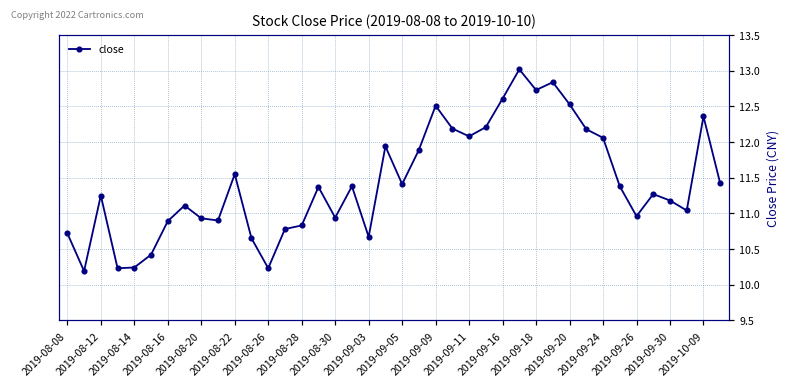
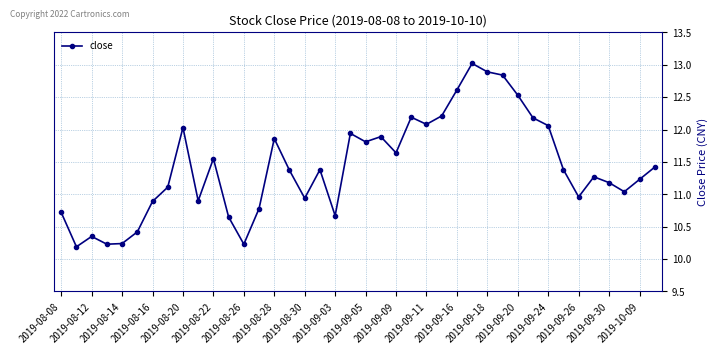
  {
    "2019-08-08": 10.7,
-   "2019-08-12": 11.3,
+   "2019-08-12": 10.4,
    "2019-08-14": 10.2,
    "2019-08-16": 10.9,
-   "2019-08-20": 10.9,
+   "2019-08-20": 12.0,
    "2019-08-22": 11.6,
    "2019-08-26": 10.2,
-   "2019-08-28": 10.8,
+   "2019-08-28": 11.9,
    "2019-08-30": 10.9,
    "2019-09-03": 10.7,
-   "2019-09-05": 11.4,
-   "2019-09-09": 12.5,
+   "2019-09-05": 11.8,
+   "2019-09-09": 11.6,
    "2019-09-11": 12.1,
    "2019-09-16": 12.6,
-   "2019-09-18": 12.7,
+   "2019-09-18": 12.9,
    "2019-09-20": 12.5,
    "2019-09-24": 12.1,
    "2019-09-26": 11.0,
    "2019-09-30": 11.2,
-   "2019-10-09": 12.4
+   "2019-10-09": 11.2
  }
